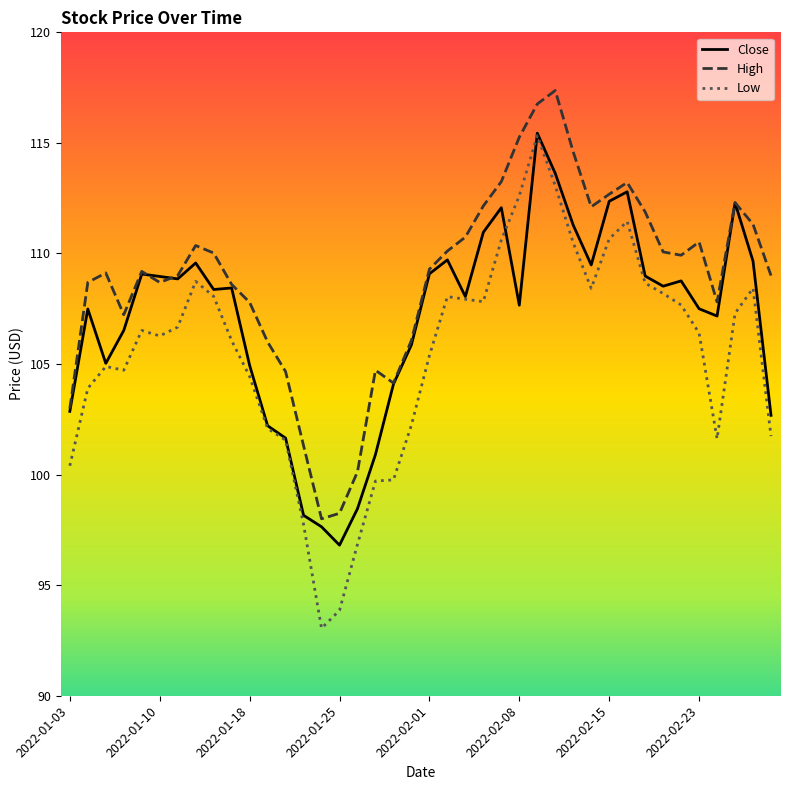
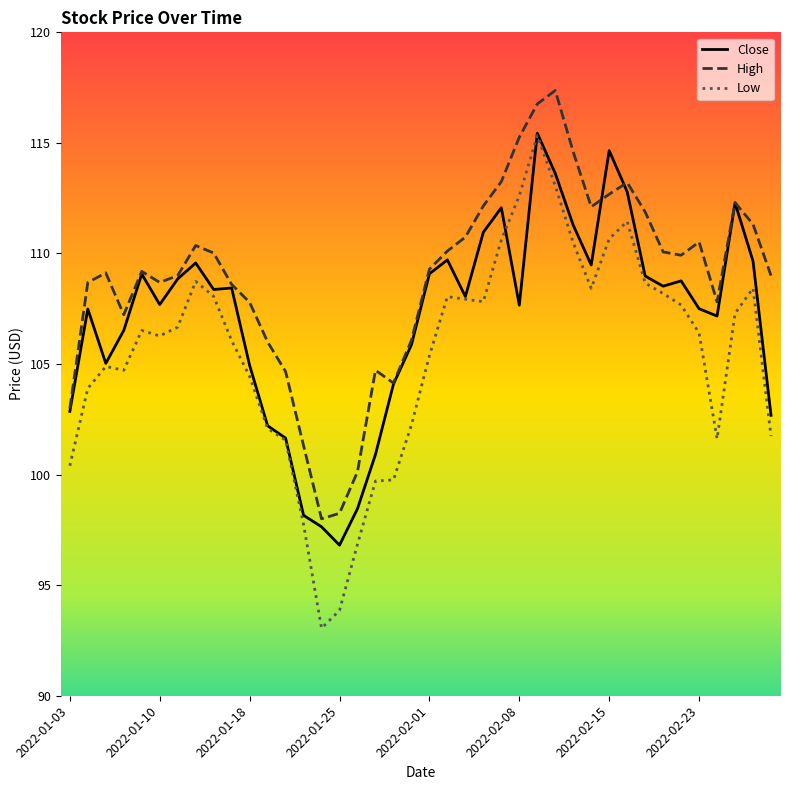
  {
    "Close": {
      "2022-01-03": 102.9,
-     "2022-01-10": 109.0,
+     "2022-01-10": 107.7,
      "2022-01-18": 104.9,
      "2022-01-25": 96.8,
      "2022-02-01": 109.1,
      "2022-02-08": 107.7,
-     "2022-02-15": 112.4,
+     "2022-02-15": 114.7,
      "2022-02-23": 107.5
    }
  }
